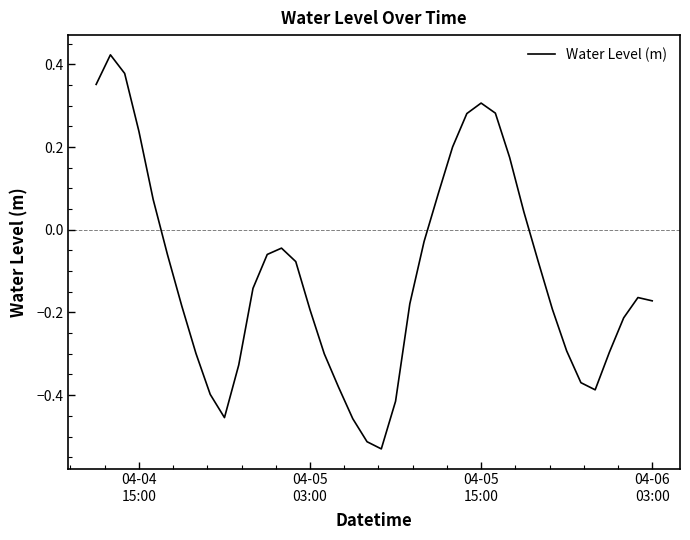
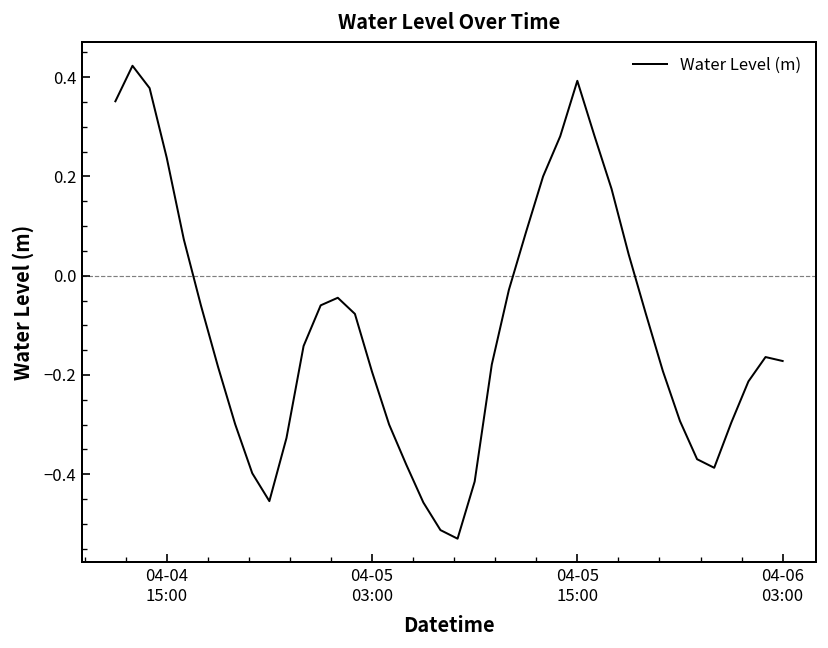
  {
    "04-04 15:00": 0.24,
    "04-05 03:00": -0.19,
-   "04-05 15:00": 0.31,
+   "04-05 15:00": 0.39,
    "04-06 03:00": -0.17
  }
